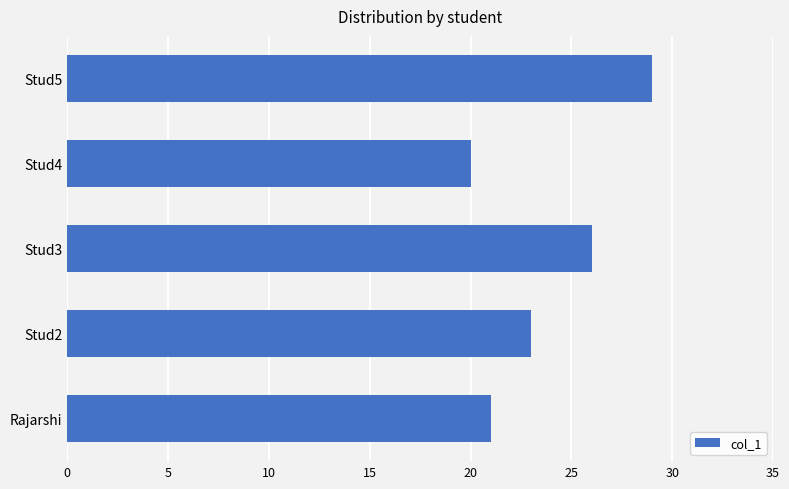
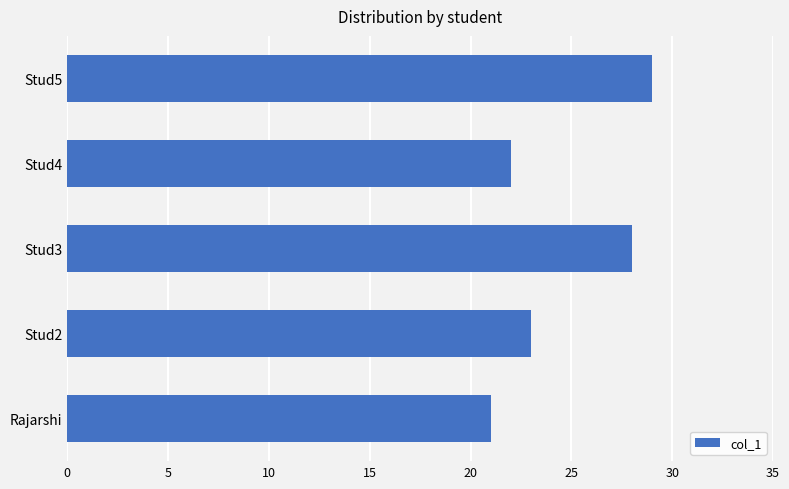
  {
    "Stud5": 29,
-   "Stud4": 20,
-   "Stud3": 26,
+   "Stud4": 22,
+   "Stud3": 28,
    "Stud2": 23,
    "Rajarshi": 21
  }
